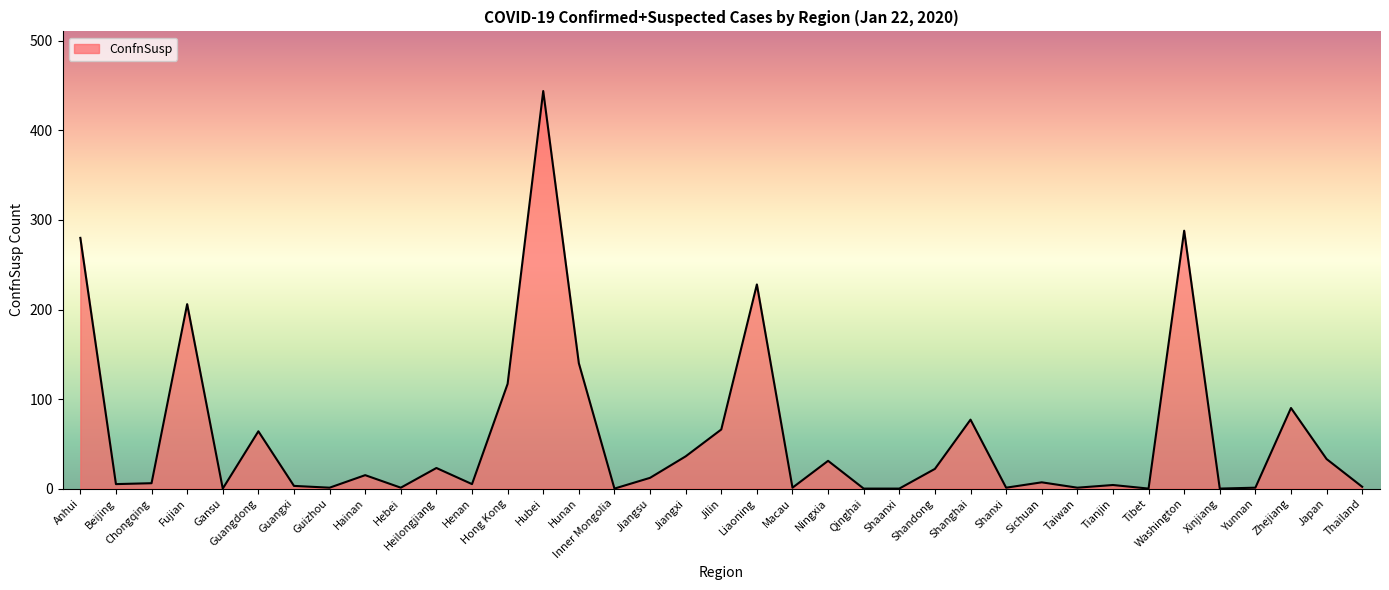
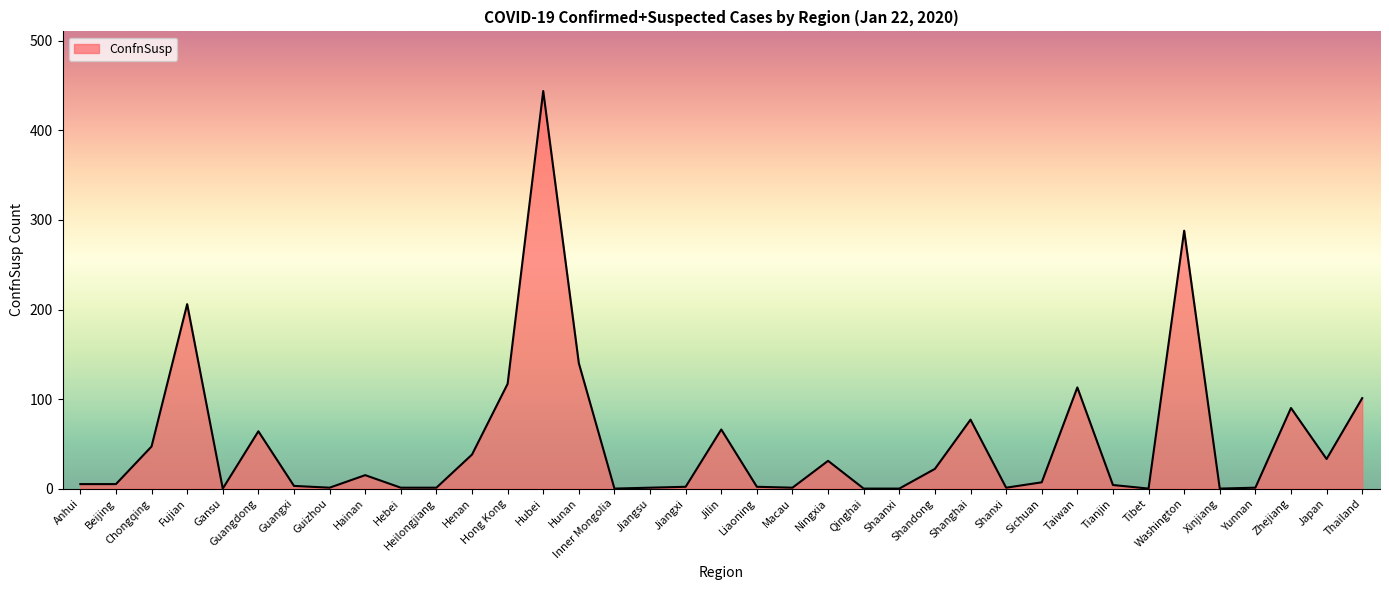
  {
-   "Anhui": 280,
+   "Anhui": 10,
    "Beijing": 10,
-   "Chongqing": 10,
+   "Chongqing": 50,
    "Fujian": 210,
    "Gansu": 0,
    "Guangdong": 60,
    "Guangxi": 0,
    "Guizhou": 0,
    "Hainan": 20,
    "Hebei": 0,
-   "Heilongjiang": 20,
-   "Henan": 10,
+   "Heilongjiang": 0,
+   "Henan": 40,
    "Hong Kong": 120,
    "Hubei": 440,
    "Hunan": 140,
    "Inner Mongolia": 0,
-   "Jiangsu": 10,
-   "Jiangxi": 40,
+   "Jiangsu": 0,
+   "Jiangxi": 0,
    "Jilin": 70,
-   "Liaoning": 230,
+   "Liaoning": 0,
    "Macau": 0,
    "Ningxia": 30,
    "Qinghai": 0,
    "Shaanxi": 0,
    "Shandong": 20,
    "Shanghai": 80,
    "Shanxi": 0,
    "Sichuan": 10,
-   "Taiwan": 0,
+   "Taiwan": 110,
    "Tianjin": 0,
    "Tibet": 0,
    "Washington": 290,
    "Xinjiang": 0,
    "Yunnan": 0,
    "Zhejiang": 90,
    "Japan": 30,
-   "Thailand": 0
+   "Thailand": 100
  }
